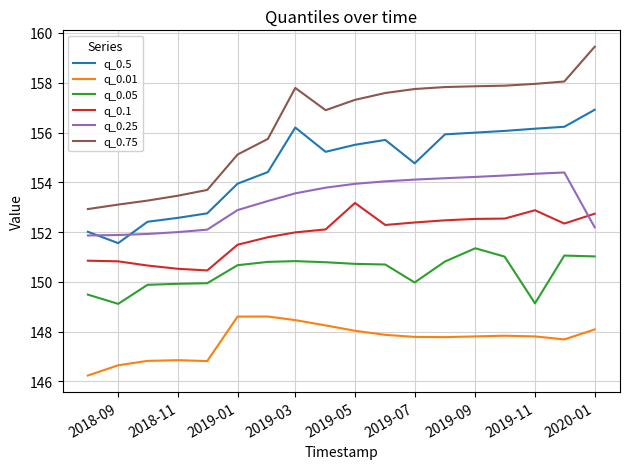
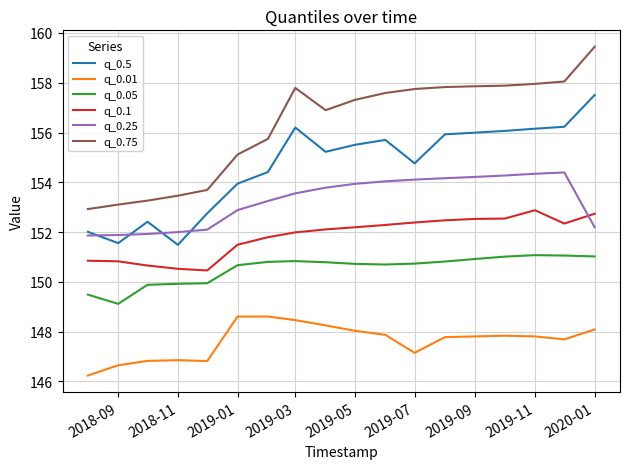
  {
    "q_0.5": {
      "2018-09": 151.6,
-     "2018-11": 152.6,
+     "2018-11": 151.5,
      "2019-01": 153.9,
      "2019-03": 156.2,
      "2019-05": 155.5,
      "2019-07": 154.8,
      "2019-09": 156.0,
      "2019-11": 156.2,
-     "2020-01": 156.9
+     "2020-01": 157.5
    },
    "q_0.01": {
      "2018-09": 146.6,
      "2018-11": 146.9,
      "2019-01": 148.6,
      "2019-03": 148.5,
      "2019-05": 148.0,
-     "2019-07": 147.8,
+     "2019-07": 147.1,
      "2019-09": 147.8,
      "2019-11": 147.8,
      "2020-01": 148.1
    },
    "q_0.05": {
      "2018-09": 149.1,
      "2018-11": 149.9,
      "2019-01": 150.7,
      "2019-03": 150.8,
      "2019-05": 150.7,
-     "2019-07": 150.0,
-     "2019-09": 151.3,
-     "2019-11": 149.1,
+     "2019-07": 150.7,
+     "2019-09": 150.9,
+     "2019-11": 151.1,
      "2020-01": 151.0
    },
    "q_0.1": {
      "2018-09": 150.8,
      "2018-11": 150.5,
      "2019-01": 151.5,
      "2019-03": 152.0,
-     "2019-05": 153.2,
+     "2019-05": 152.2,
      "2019-07": 152.4,
      "2019-09": 152.5,
      "2019-11": 152.9,
      "2020-01": 152.7
    },
    "q_0.25": {
      "2018-09": 151.9,
      "2018-11": 152.0,
      "2019-01": 152.9,
      "2019-03": 153.6,
      "2019-05": 153.9,
      "2019-07": 154.1,
      "2019-09": 154.2,
      "2019-11": 154.3,
      "2020-01": 152.2
    },
    "q_0.75": {
      "2018-09": 153.1,
      "2018-11": 153.5,
      "2019-01": 155.1,
      "2019-03": 157.8,
      "2019-05": 157.3,
      "2019-07": 157.7,
      "2019-09": 157.9,
      "2019-11": 158.0,
      "2020-01": 159.4
    }
  }
